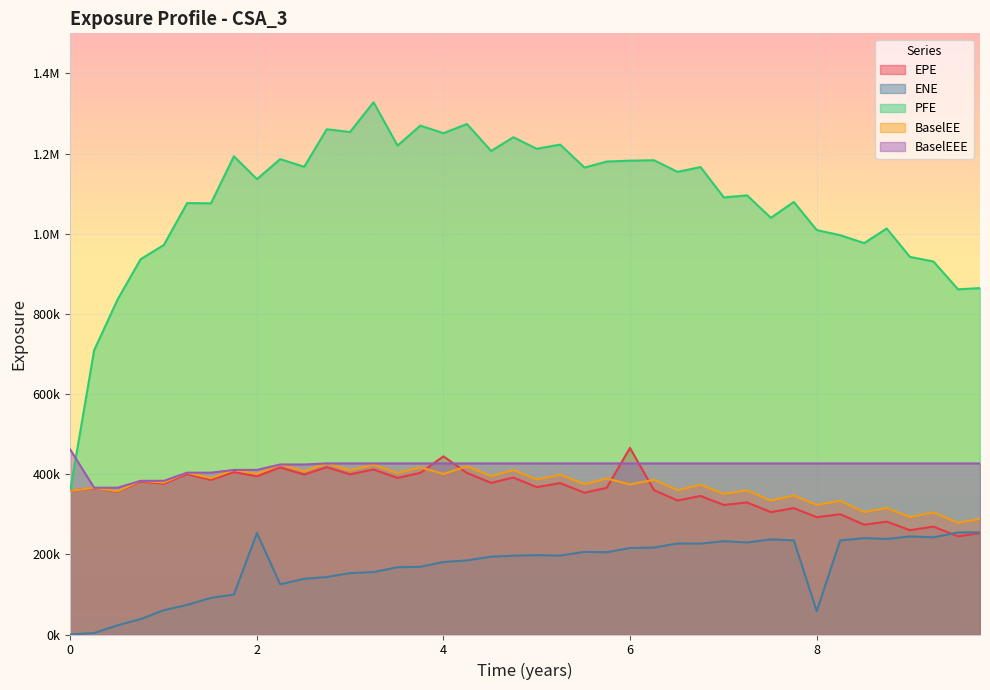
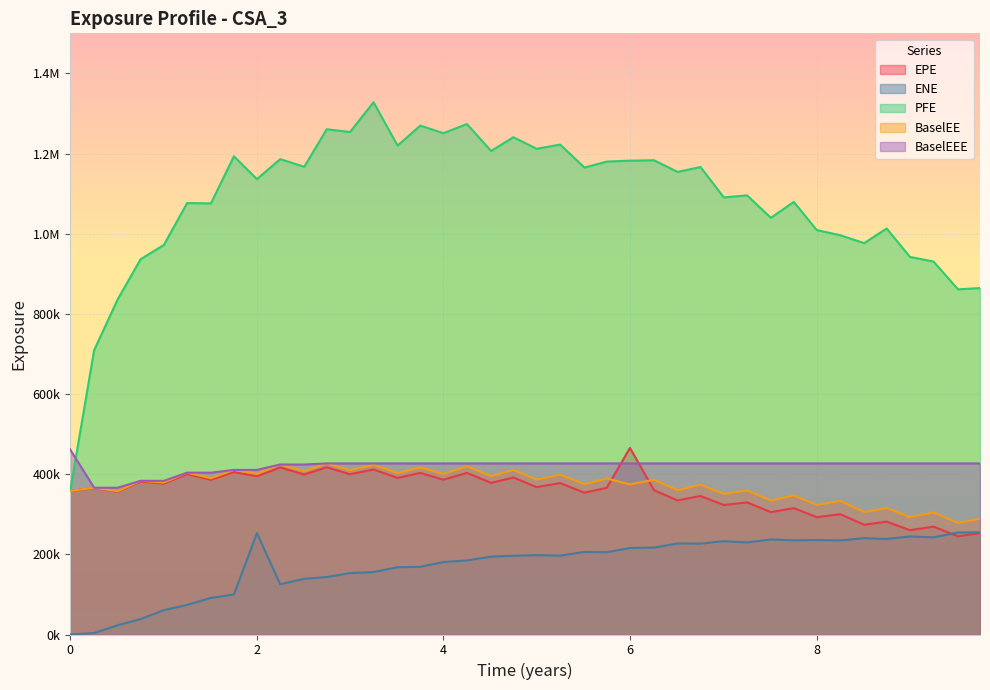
  {
    "EPE": {
-     "4": 440000,
+     "4": 390000,
      "6": 470000,
      "8": 290000
    },
    "ENE": {
      "0": 0,
      "2": 250000,
      "4": 180000,
      "6": 220000,
-     "8": 60000
+     "8": 240000
    },
    "PFE": {
      "2": 1140000,
      "4": 1250000,
      "6": 1180000,
      "8": 1010000
    },
    "BaselEE": {
      "4": 400000,
      "6": 370000,
      "8": 320000
    },
    "BaselEEE": {
      "0": 460000,
      "2": 410000,
      "4": 430000,
      "6": 430000,
      "8": 430000
    }
  }
